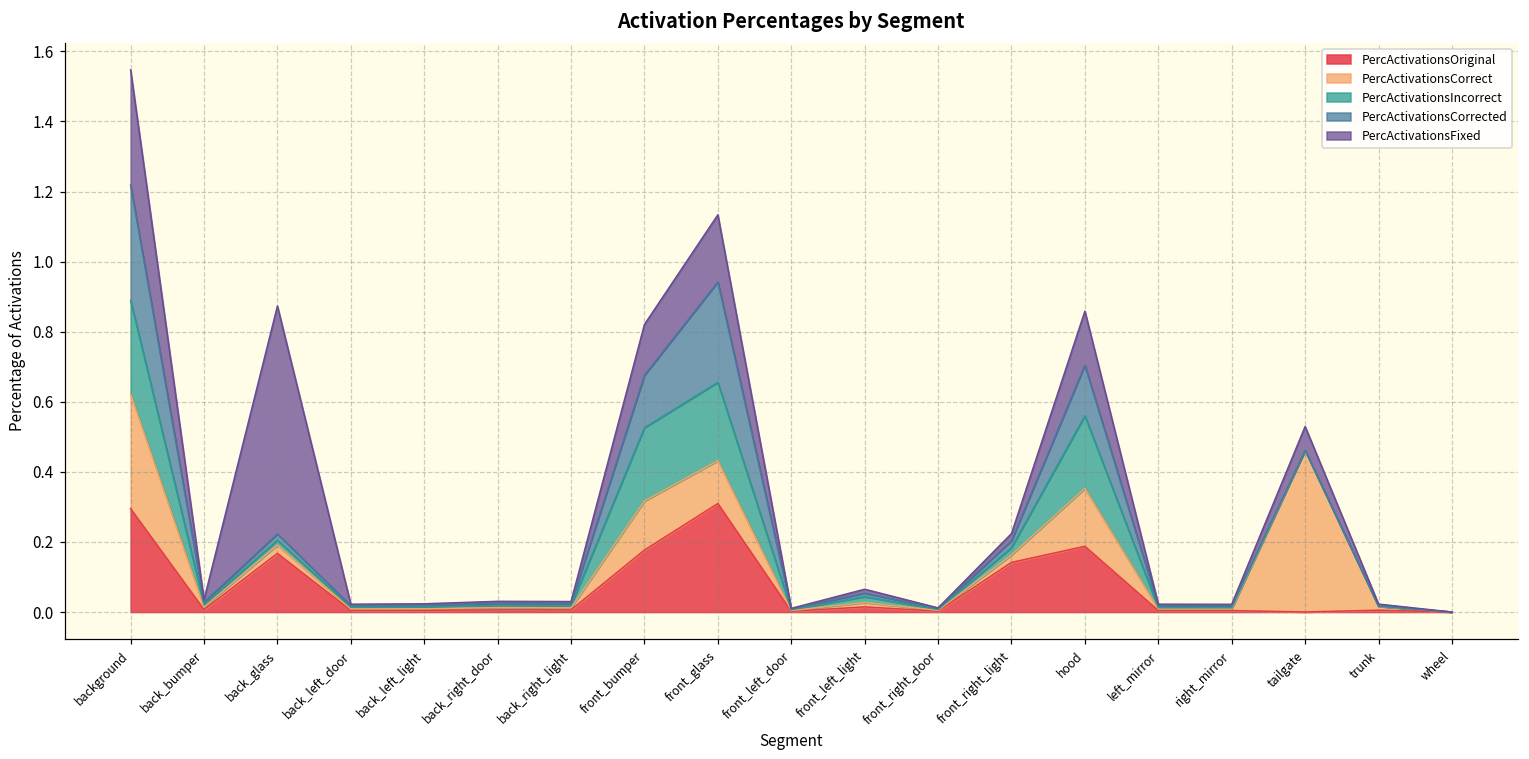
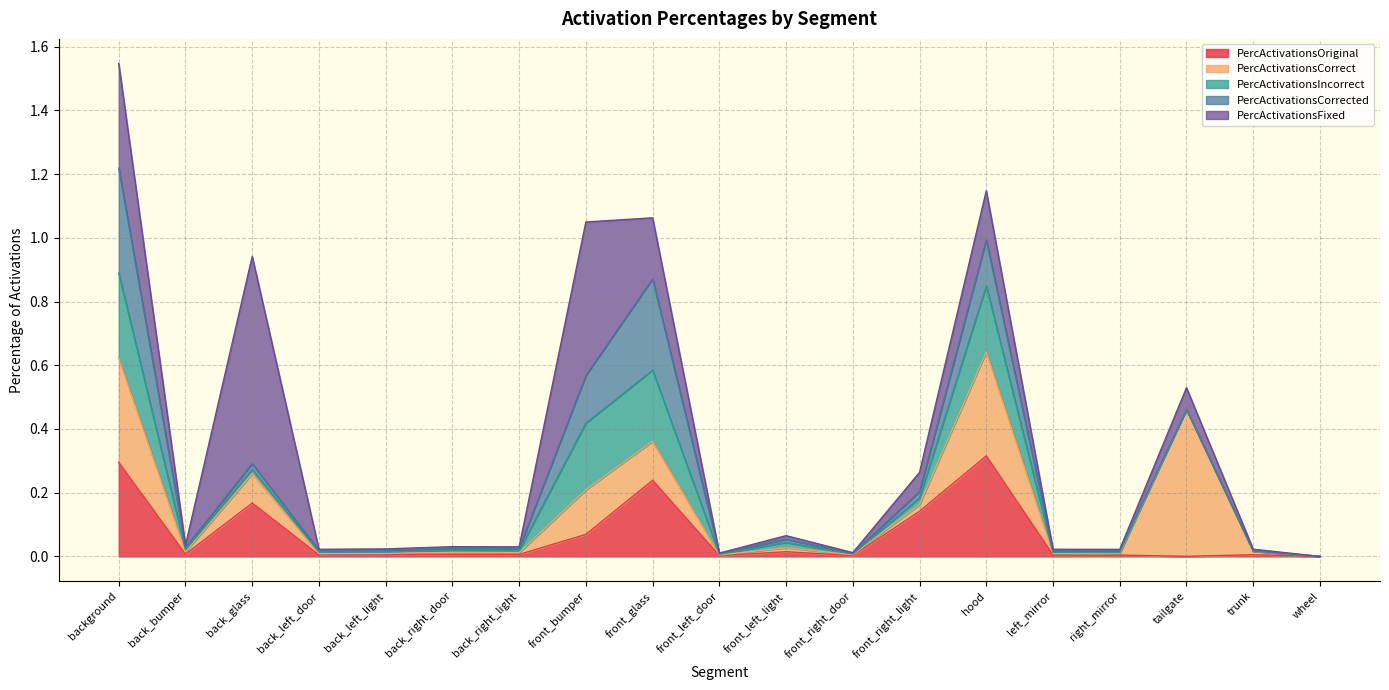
  {
    "PercActivationsOriginal": {
      "background": 0.30,
      "back_glass": 0.17,
-     "front_bumper": 0.18,
-     "front_glass": 0.31,
+     "front_bumper": 0.07,
+     "front_glass": 0.24,
      "front_left_light": 0.01,
      "front_right_light": 0.14,
-     "hood": 0.19,
+     "hood": 0.32,
      "tailgate": 0.00,
      "trunk": 0.01
    },
    "PercActivationsCorrect": {
      "background": 0.33,
-     "back_glass": 0.02,
+     "back_glass": 0.09,
      "front_bumper": 0.14,
      "front_glass": 0.12,
      "front_left_light": 0.01,
      "front_right_light": 0.02,
-     "hood": 0.17
+     "hood": 0.33
    },
    "PercActivationsFixed": {
      "background": 0.33,
      "back_glass": 0.65,
-     "front_bumper": 0.15,
+     "front_bumper": 0.48,
      "front_glass": 0.19,
      "front_left_light": 0.01,
-     "front_right_light": 0.02,
+     "front_right_light": 0.06,
      "hood": 0.15,
      "tailgate": 0.07
    }
  }
